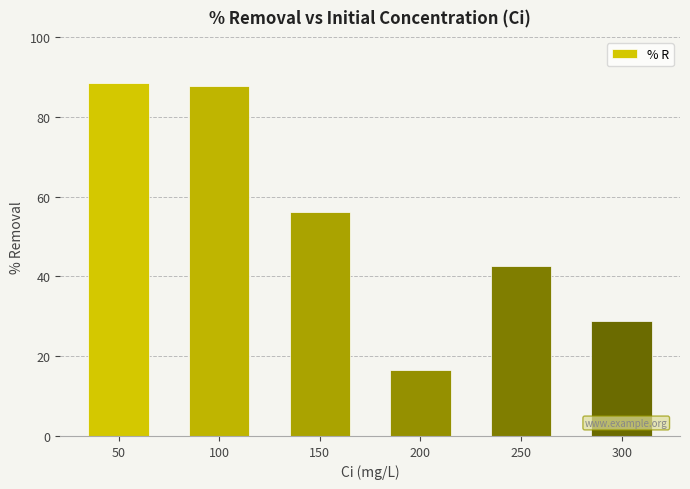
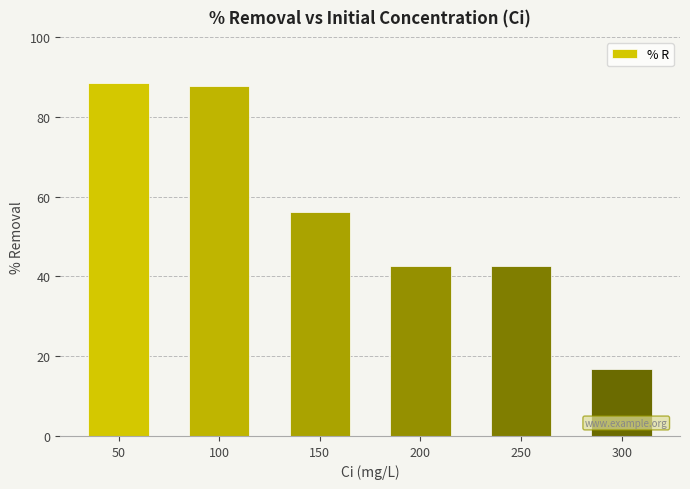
  {
    "50": 88,
    "100": 88,
    "150": 56,
-   "200": 17,
+   "200": 43,
    "250": 43,
-   "300": 29
+   "300": 17
  }
